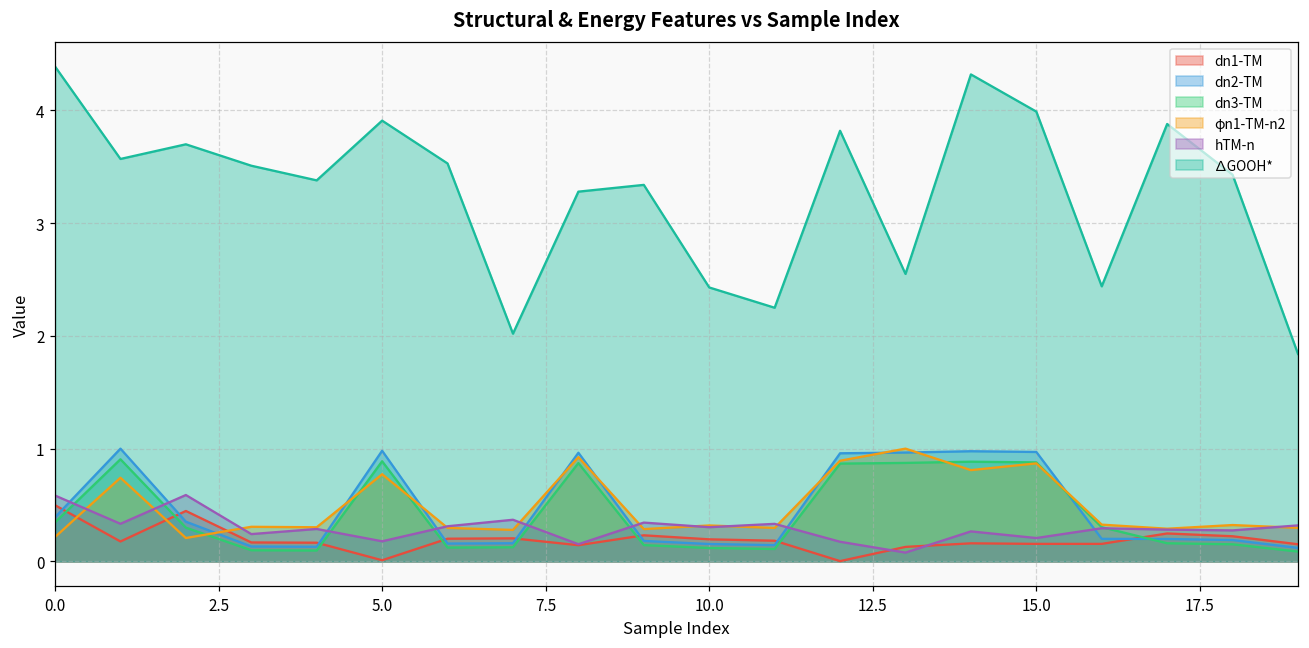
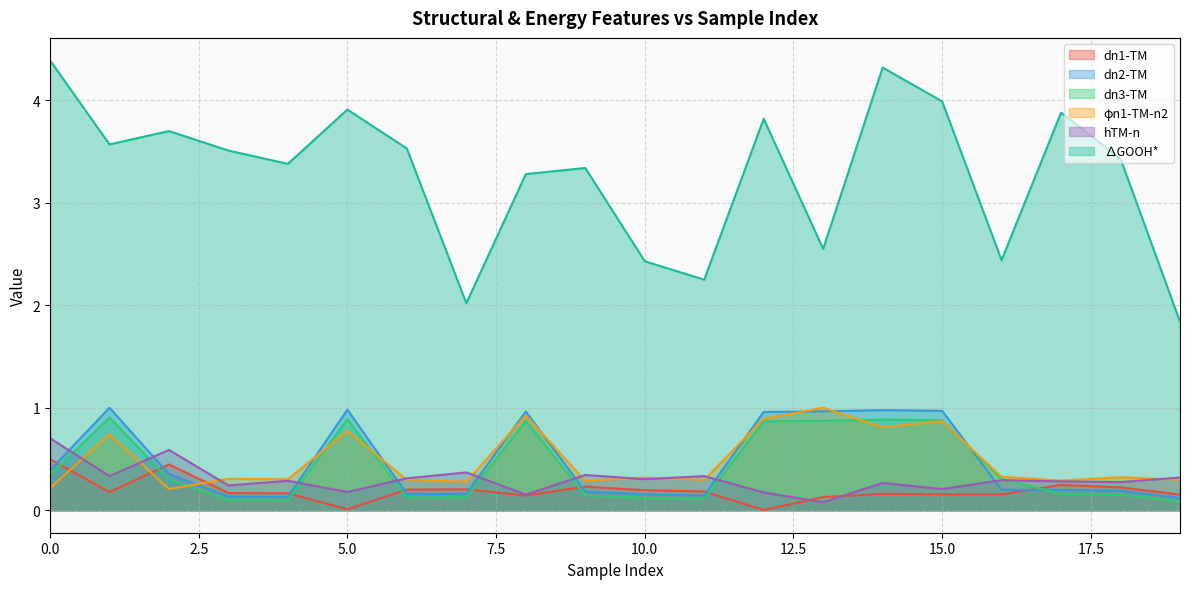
  {
    "hTM-n": {
-     "0.0": 0.58,
+     "0.0": 0.70,
      "5.0": 0.18,
      "15.0": 0.21
    }
  }
